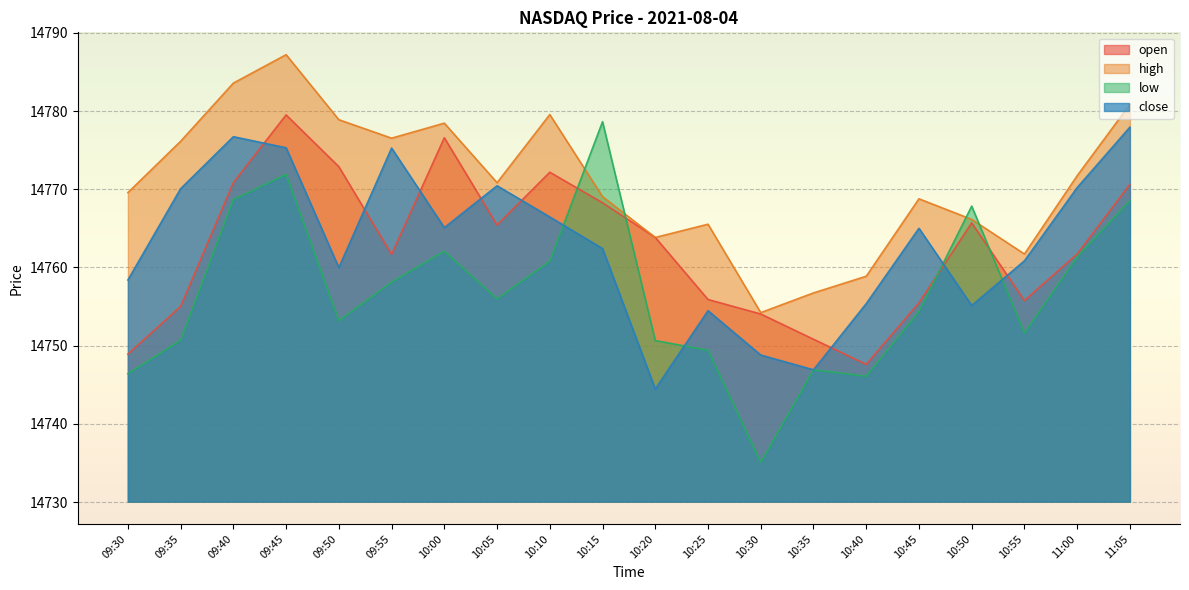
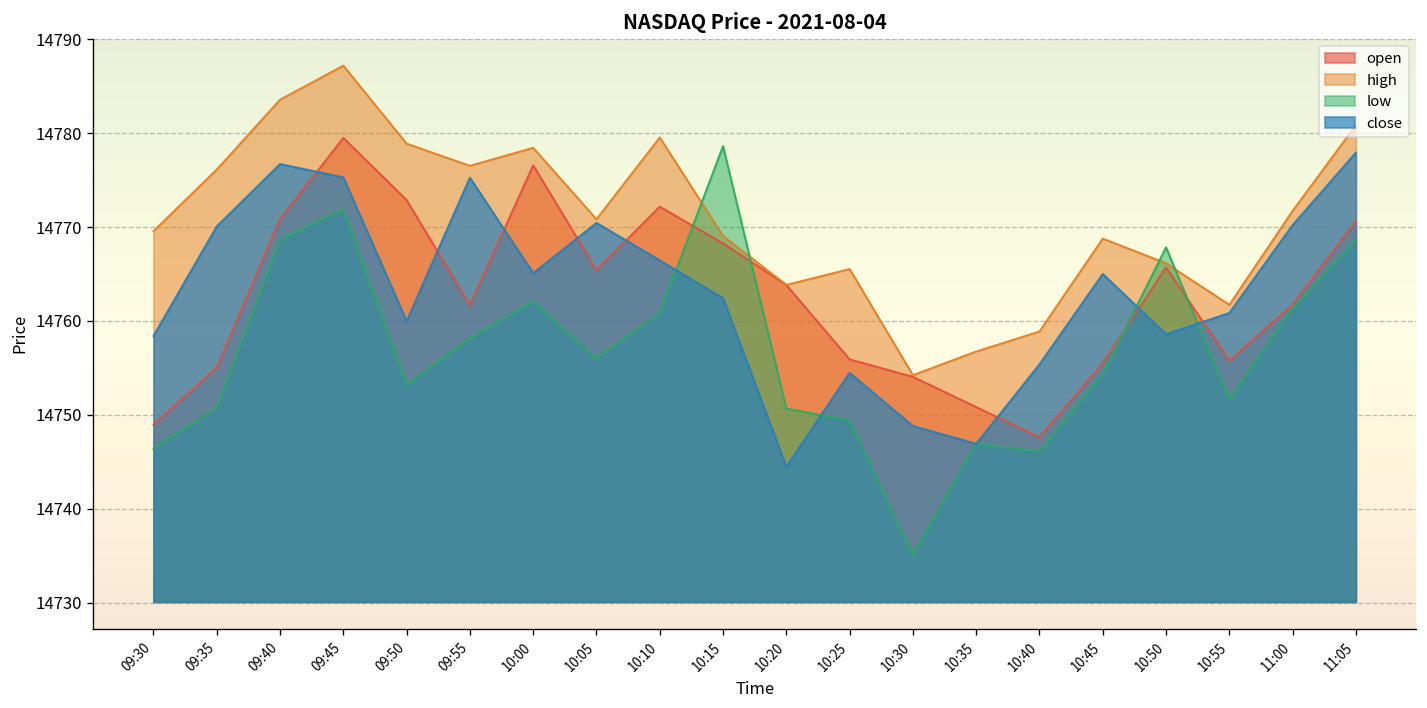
  {
    "low": {
      "09:30": 14746,
      "09:35": 14751,
      "09:40": 14769,
      "09:45": 14772,
      "09:50": 14753,
      "09:55": 14758,
      "10:00": 14762,
      "10:05": 14756,
      "10:10": 14761,
      "10:15": 14779,
      "10:20": 14751,
      "10:25": 14749,
      "10:30": 14735,
      "10:40": 14746,
      "10:45": 14754,
      "10:50": 14768,
      "10:55": 14752,
      "11:00": 14761,
      "11:05": 14769
    },
    "close": {
      "09:30": 14758,
      "09:35": 14770,
      "09:40": 14777,
      "09:45": 14775,
      "09:50": 14760,
      "09:55": 14775,
      "10:00": 14765,
      "10:05": 14770,
      "10:10": 14766,
      "10:15": 14762,
      "10:20": 14744,
      "10:25": 14754,
      "10:30": 14749,
      "10:40": 14755,
      "10:45": 14765,
-     "10:50": 14755,
+     "10:50": 14759,
      "10:55": 14761,
      "11:00": 14770,
      "11:05": 14778
    }
  }
